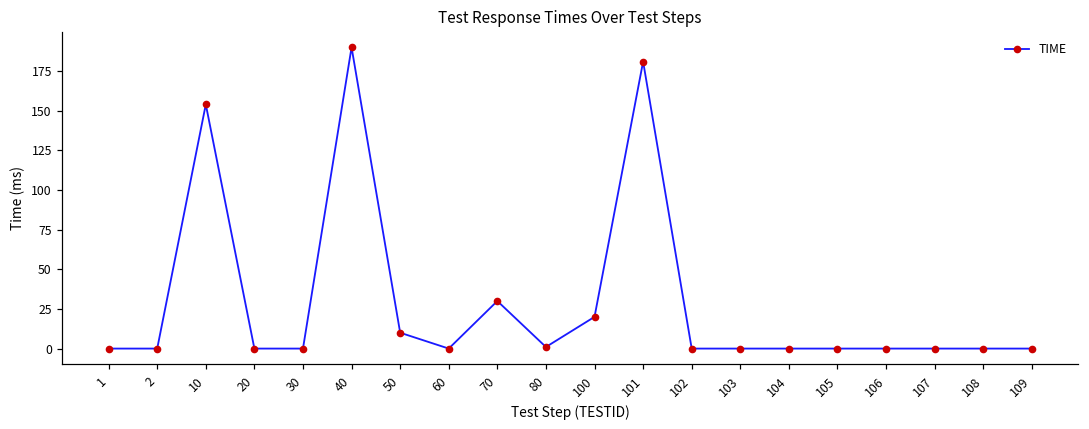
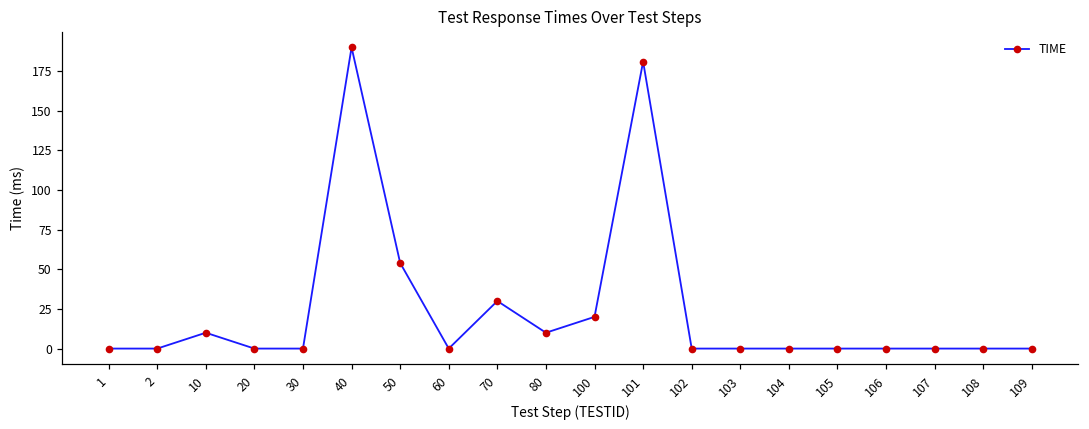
  {
    "1": 0,
    "2": 0,
-   "10": 154,
+   "10": 10,
    "20": 0,
    "30": 0,
    "40": 190,
-   "50": 10,
+   "50": 54,
    "60": 0,
    "70": 30,
-   "80": 1,
+   "80": 10,
    "100": 20,
    "101": 181,
    "102": 0,
    "103": 0,
    "104": 0,
    "105": 0,
    "106": 0,
    "107": 0,
    "108": 0,
    "109": 0
  }
